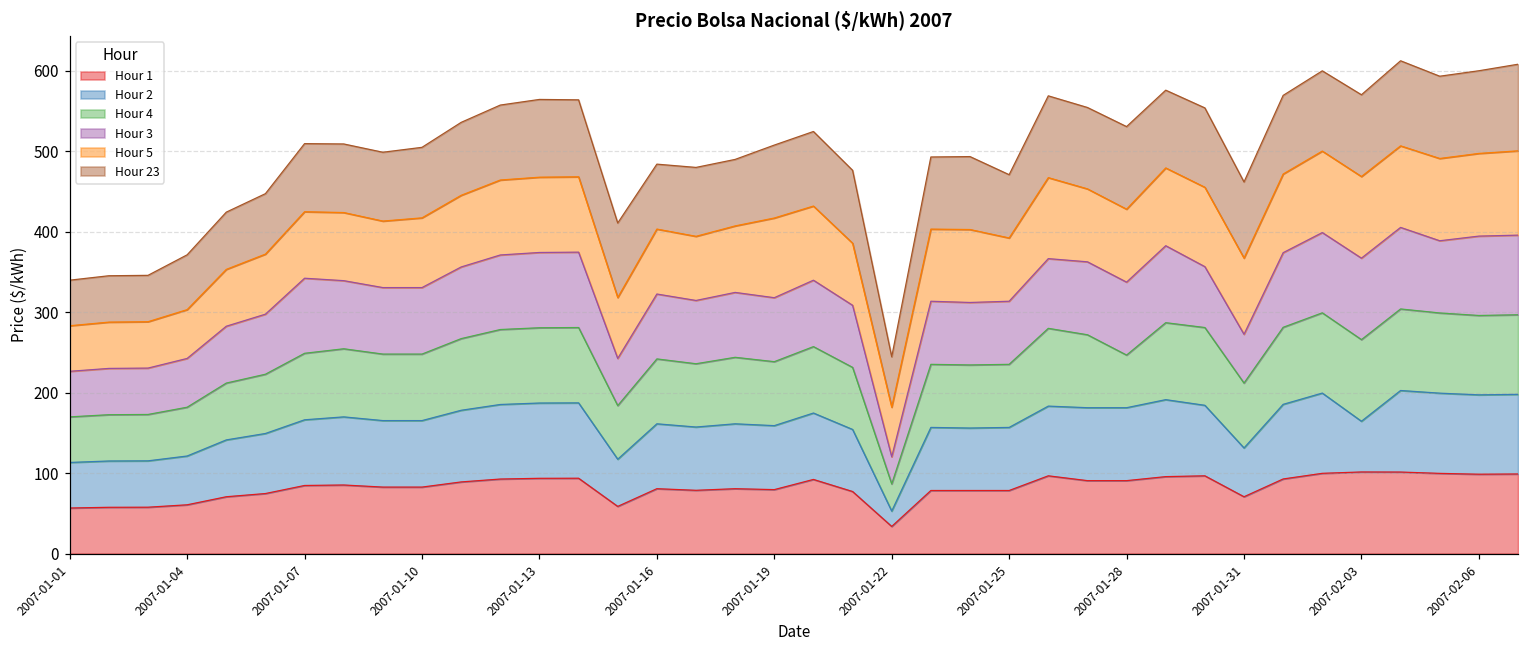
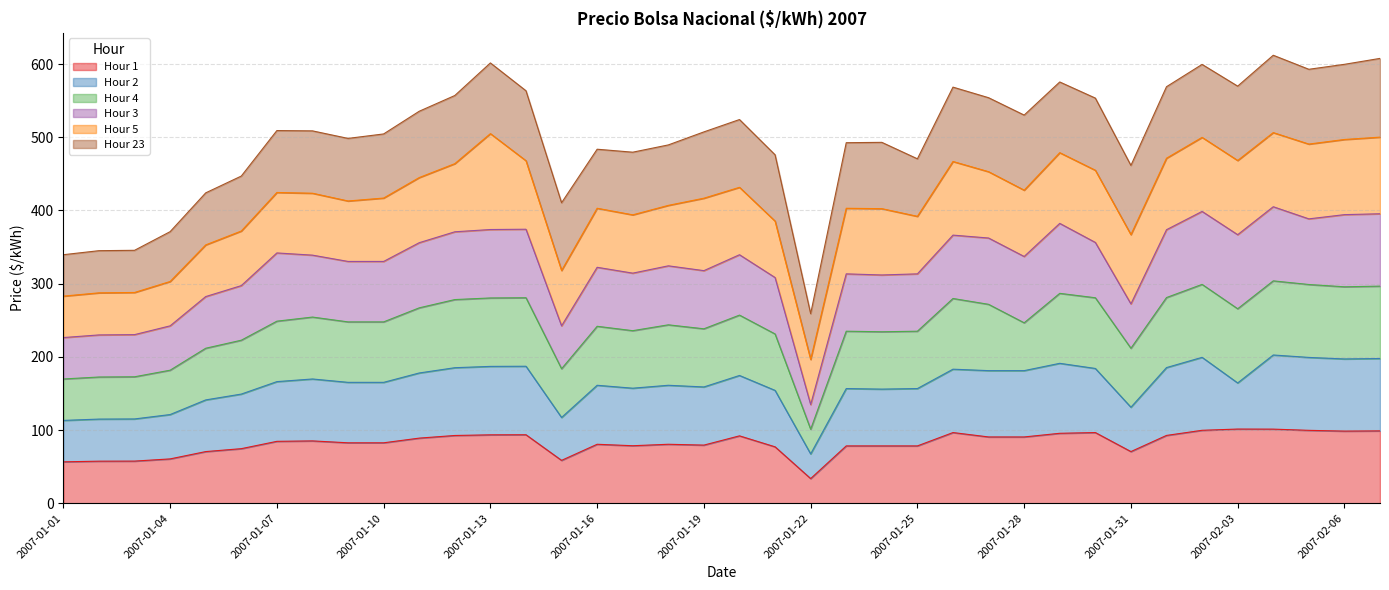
  {
    "Hour 2": {
      "2007-01-01": 60,
      "2007-01-04": 60,
      "2007-01-07": 80,
      "2007-01-10": 80,
      "2007-01-13": 90,
      "2007-01-16": 80,
      "2007-01-19": 80,
-     "2007-01-22": 20,
+     "2007-01-22": 30,
      "2007-01-25": 80,
      "2007-01-28": 90,
      "2007-01-31": 60,
      "2007-02-03": 60,
      "2007-02-06": 100
    },
    "Hour 4": {
      "2007-01-01": 60,
      "2007-01-04": 60,
      "2007-01-07": 80,
      "2007-01-10": 80,
      "2007-01-13": 90,
      "2007-01-16": 80,
      "2007-01-19": 80,
      "2007-01-22": 30,
      "2007-01-25": 80,
      "2007-01-28": 70,
      "2007-01-31": 80,
      "2007-02-03": 100,
      "2007-02-06": 100
    },
    "Hour 3": {
      "2007-01-01": 60,
      "2007-01-04": 60,
      "2007-01-07": 90,
      "2007-01-10": 80,
      "2007-01-13": 90,
      "2007-01-16": 80,
      "2007-01-19": 80,
      "2007-01-22": 30,
      "2007-01-25": 80,
      "2007-01-28": 90,
      "2007-01-31": 60,
      "2007-02-03": 100,
      "2007-02-06": 100
    },
    "Hour 5": {
      "2007-01-01": 60,
      "2007-01-04": 60,
      "2007-01-07": 80,
      "2007-01-10": 90,
-     "2007-01-13": 90,
+     "2007-01-13": 130,
      "2007-01-16": 80,
      "2007-01-19": 100,
      "2007-01-22": 60,
      "2007-01-25": 80,
      "2007-01-28": 90,
      "2007-01-31": 90,
      "2007-02-03": 100,
      "2007-02-06": 100
    }
  }
